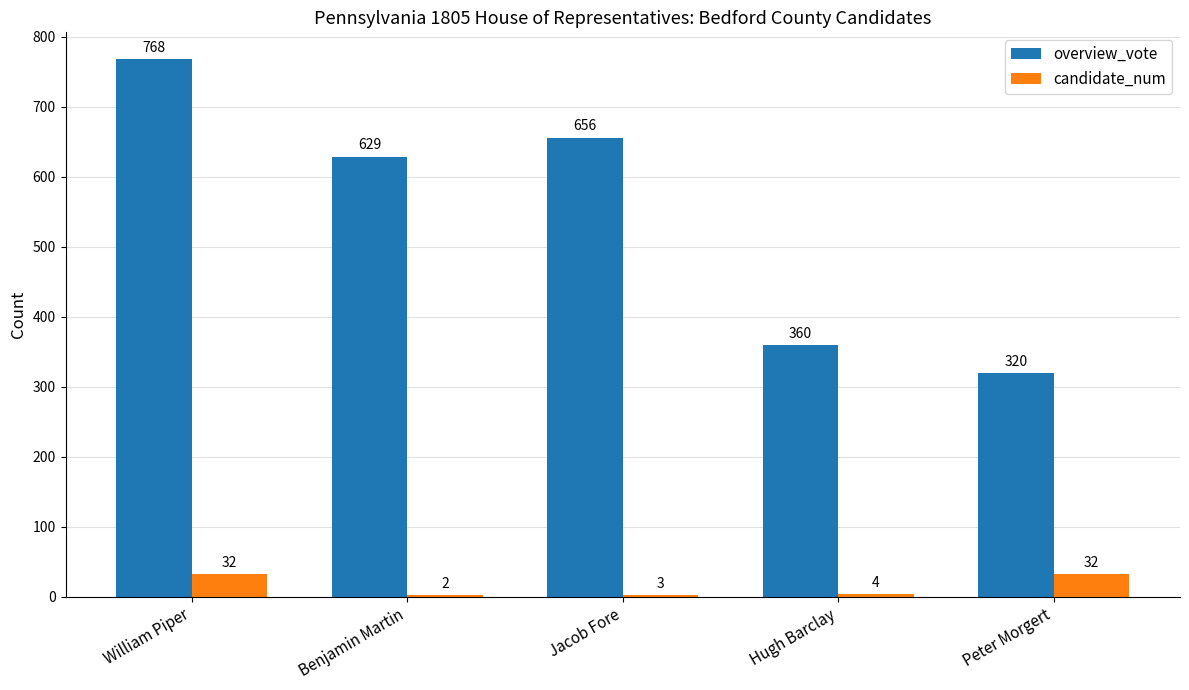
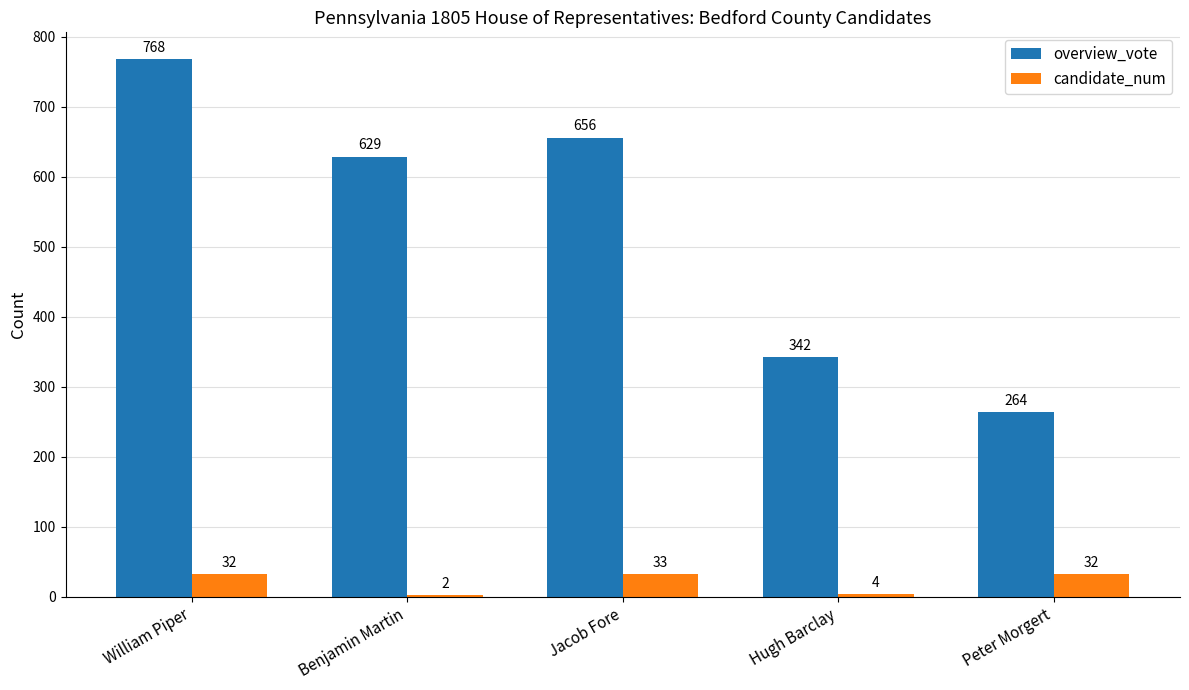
  {
    "overview_vote": {
      "William Piper": 768,
      "Benjamin Martin": 629,
      "Jacob Fore": 656,
-     "Hugh Barclay": 360,
-     "Peter Morgert": 320
+     "Hugh Barclay": 342,
+     "Peter Morgert": 264
    },
    "candidate_num": {
      "William Piper": 32,
      "Benjamin Martin": 2,
-     "Jacob Fore": 3,
+     "Jacob Fore": 33,
      "Hugh Barclay": 4,
      "Peter Morgert": 32
    }
  }
